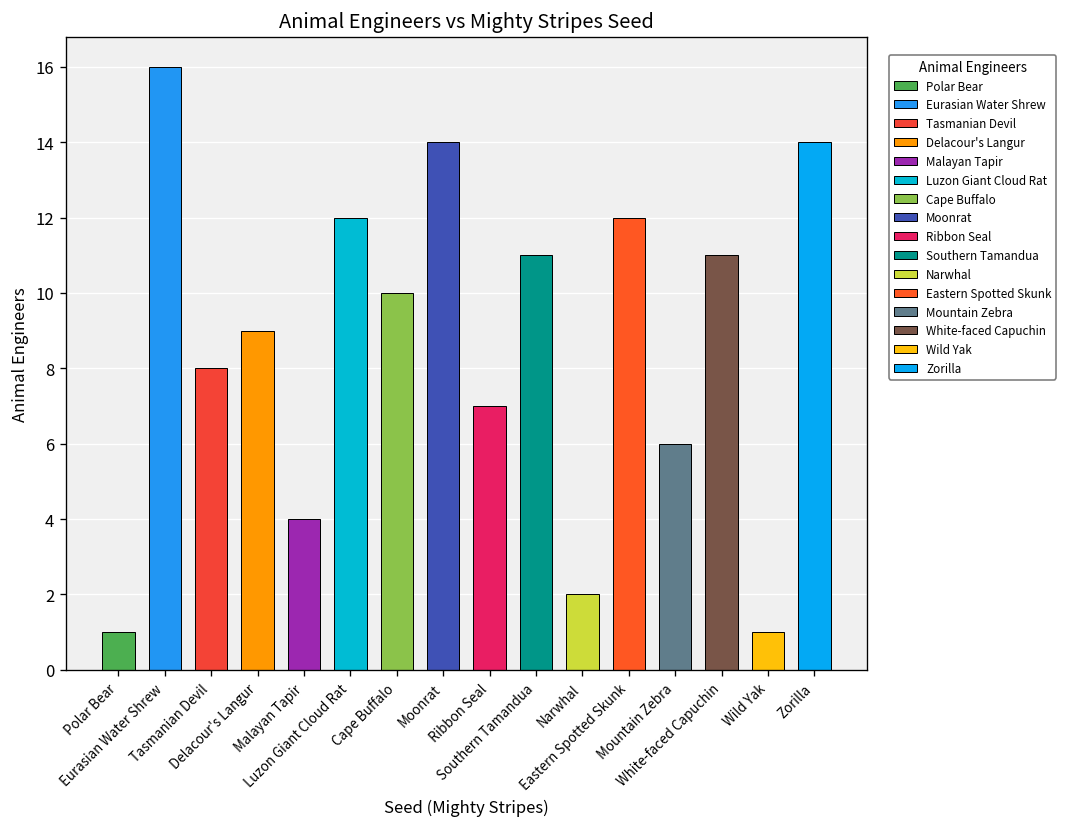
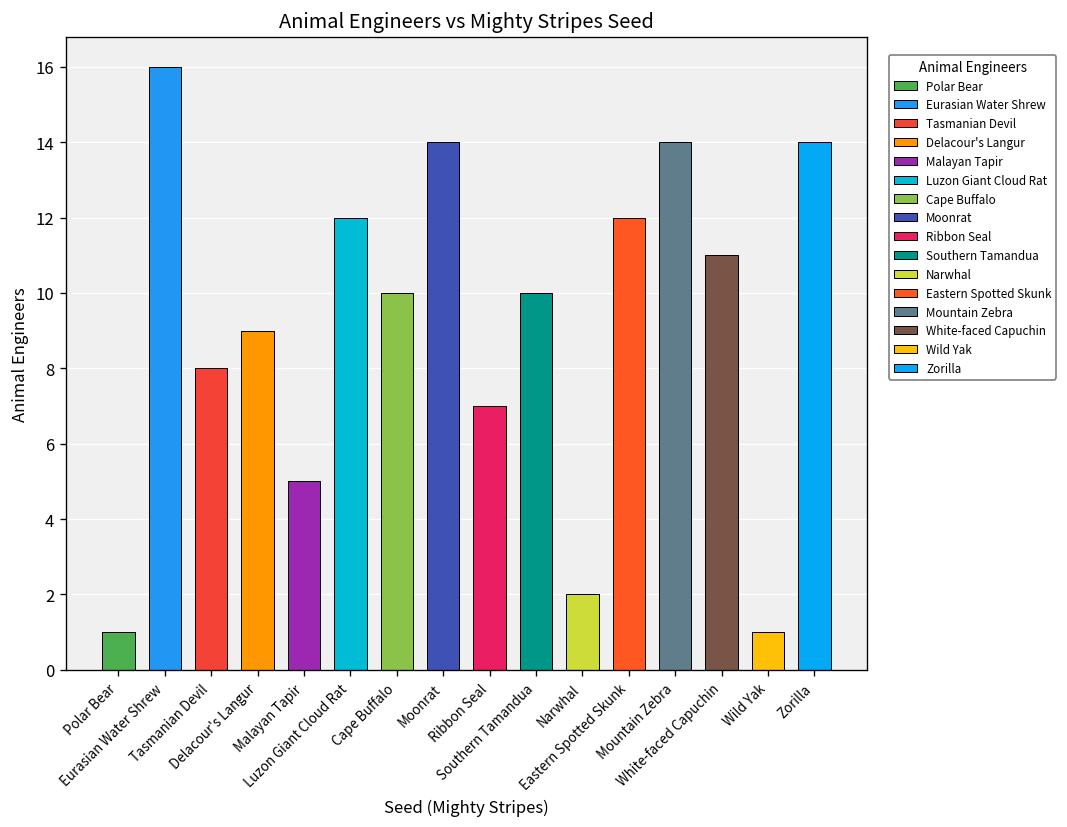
  {
    "Polar Bear": 1,
    "Eurasian Water Shrew": 16,
    "Tasmanian Devil": 8,
    "Delacour's Langur": 9,
-   "Malayan Tapir": 4,
+   "Malayan Tapir": 5,
    "Luzon Giant Cloud Rat": 12,
    "Cape Buffalo": 10,
    "Moonrat": 14,
    "Ribbon Seal": 7,
-   "Southern Tamandua": 11,
+   "Southern Tamandua": 10,
    "Narwhal": 2,
    "Eastern Spotted Skunk": 12,
-   "Mountain Zebra": 6,
+   "Mountain Zebra": 14,
    "White-faced Capuchin": 11,
    "Wild Yak": 1,
    "Zorilla": 14
  }
